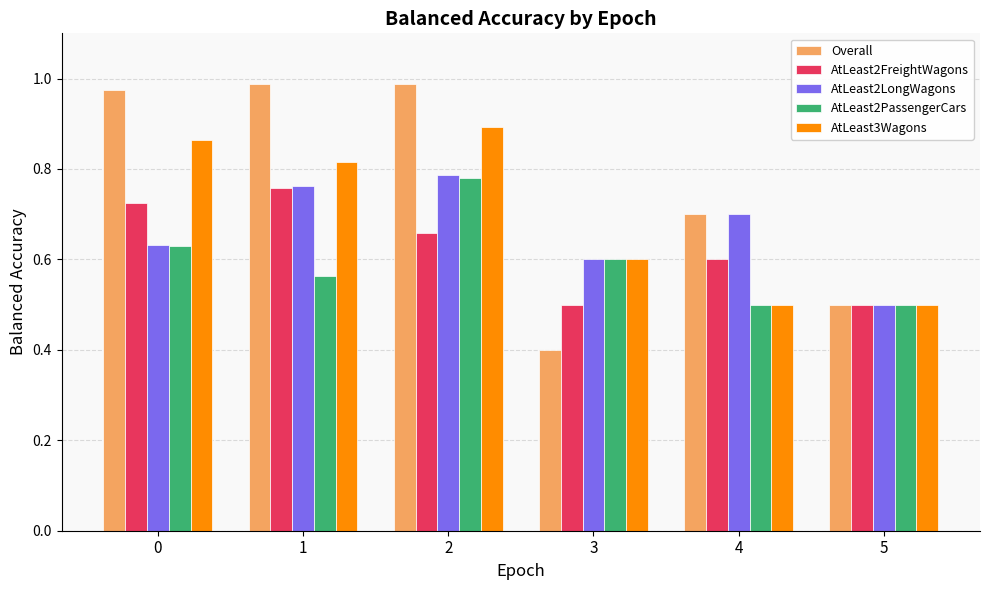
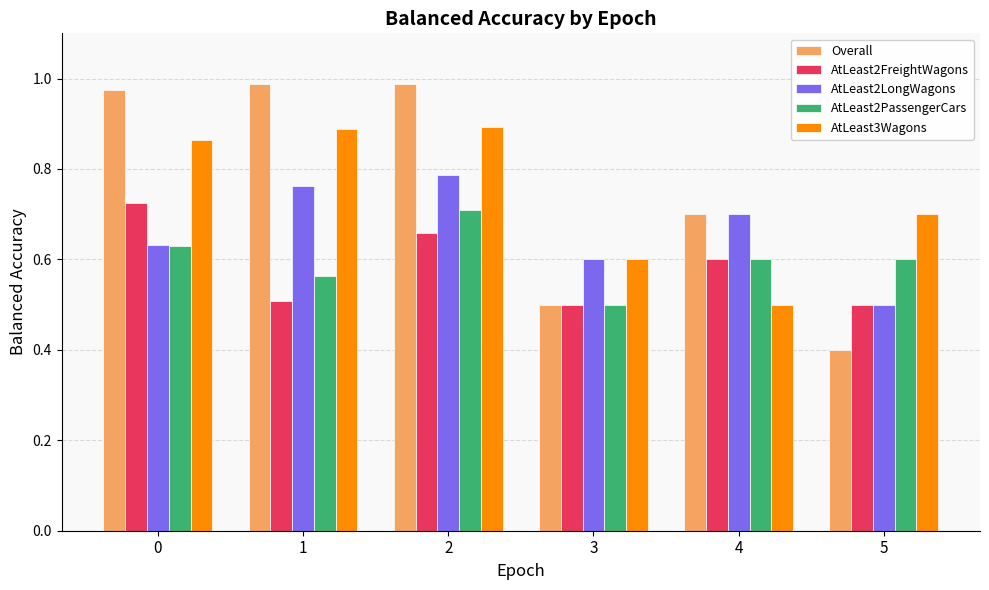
  {
    "Overall": {
      "0": 0.97,
      "1": 0.99,
      "2": 0.99,
-     "3": 0.4,
+     "3": 0.5,
      "4": 0.7,
-     "5": 0.5
+     "5": 0.4
    },
    "AtLeast2FreightWagons": {
      "0": 0.72,
-     "1": 0.76,
+     "1": 0.51,
      "2": 0.66,
      "3": 0.50,
      "4": 0.60,
      "5": 0.50
    },
    "AtLeast2LongWagons": {
      "0": 0.63,
      "1": 0.76,
      "2": 0.79,
      "3": 0.60,
      "4": 0.70,
      "5": 0.50
    },
    "AtLeast2PassengerCars": {
      "0": 0.63,
      "1": 0.56,
-     "2": 0.78,
-     "3": 0.6,
-     "4": 0.5,
-     "5": 0.5
+     "2": 0.71,
+     "3": 0.5,
+     "4": 0.6,
+     "5": 0.6
    },
    "AtLeast3Wagons": {
      "0": 0.87,
-     "1": 0.82,
+     "1": 0.89,
      "2": 0.89,
      "3": 0.60,
      "4": 0.50,
-     "5": 0.5
+     "5": 0.7
    }
  }
